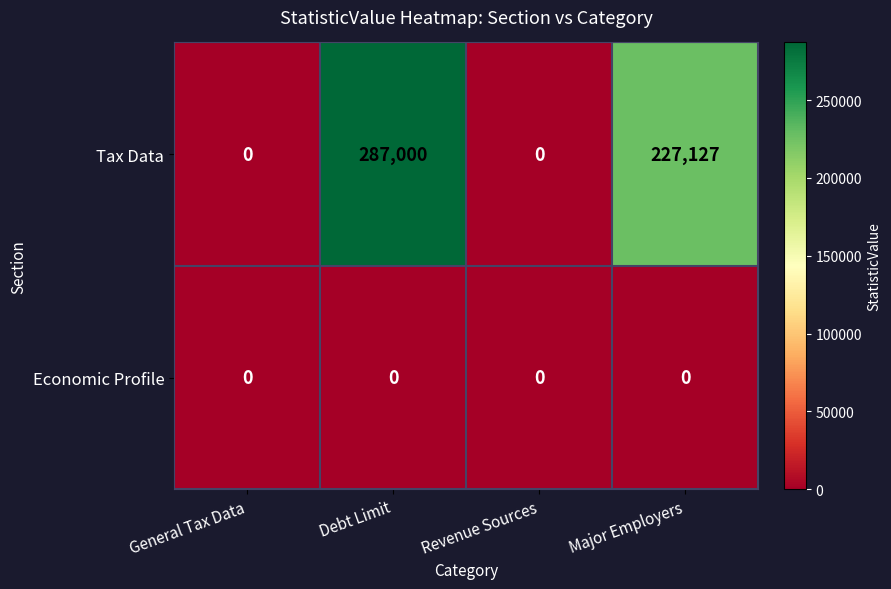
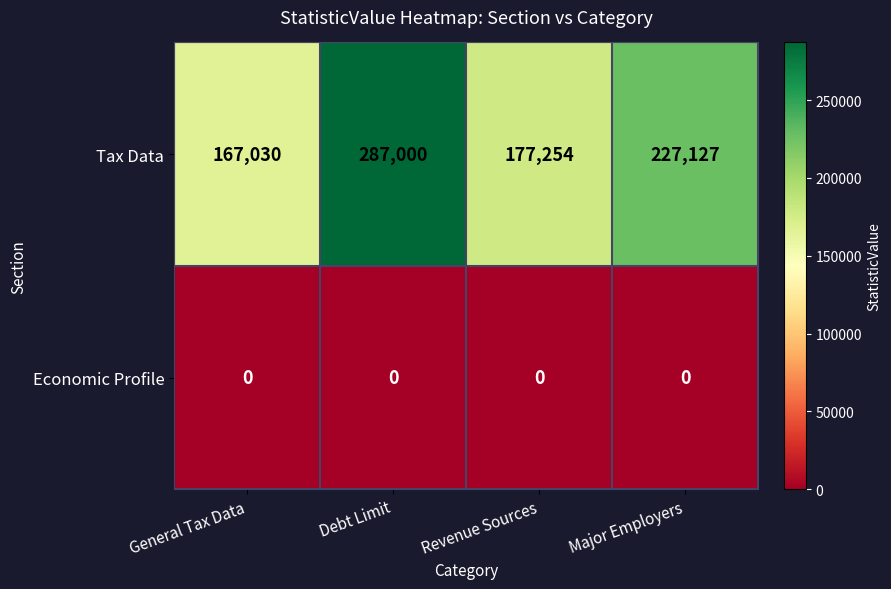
  {
    "Tax Data": {
-     "General Tax Data": "0",
+     "General Tax Data": "167,030",
      "Debt Limit": "287,000",
-     "Revenue Sources": "0",
+     "Revenue Sources": "177,254",
      "Major Employers": "227,127"
    },
    "Economic Profile": {
      "General Tax Data": "0",
      "Debt Limit": "0",
      "Revenue Sources": "0",
      "Major Employers": "0"
    }
  }
